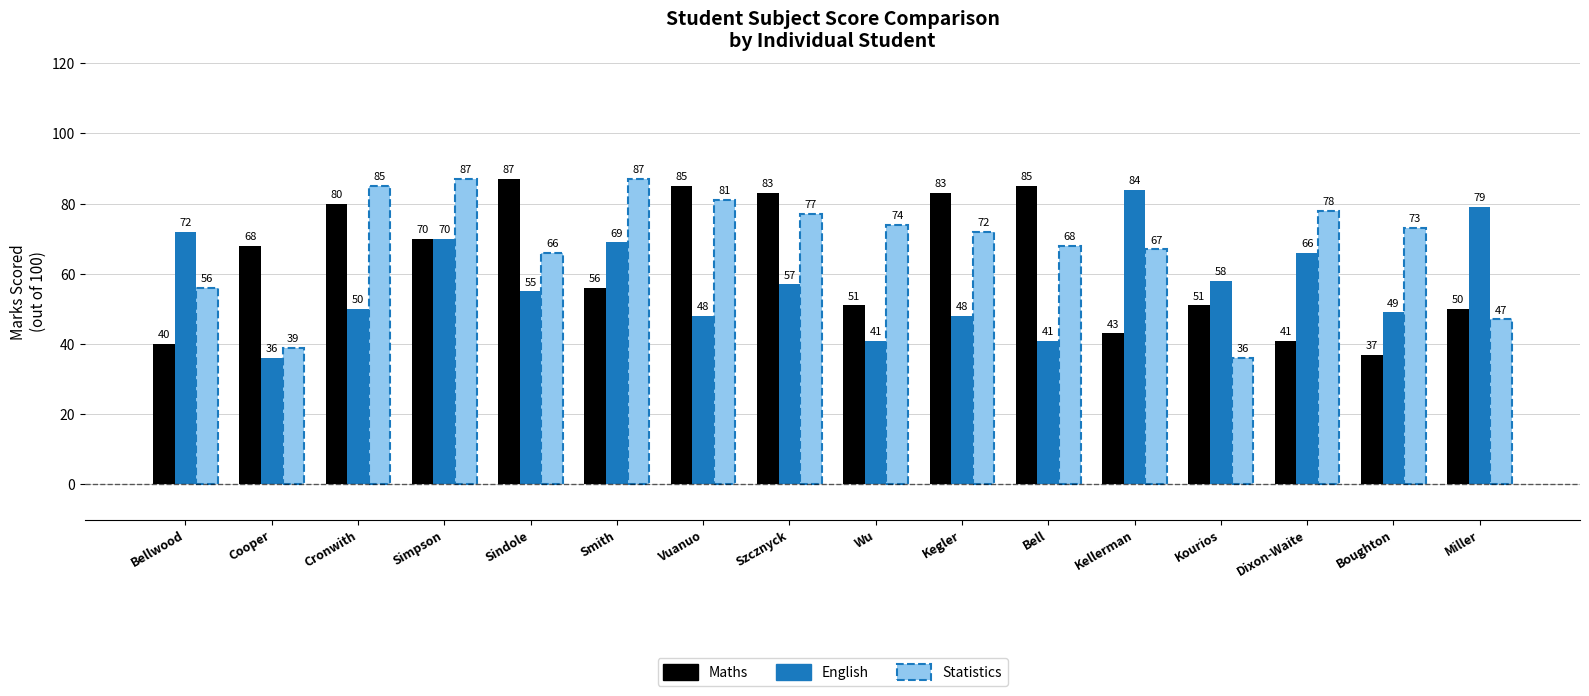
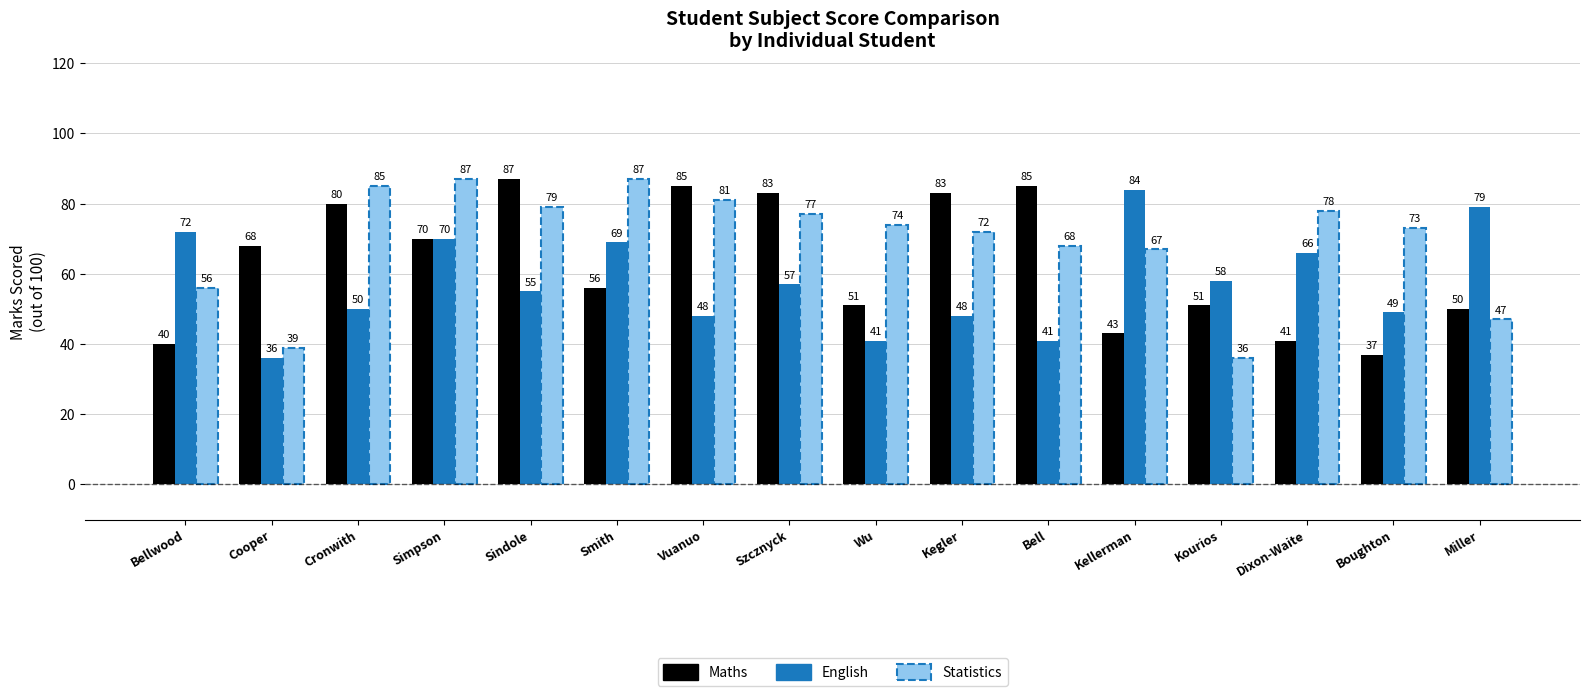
  {
    "Maths": {
      "Bellwood": 40,
      "Cooper": 68,
      "Cronwith": 80,
      "Simpson": 70,
      "Sindole": 87,
      "Smith": 56,
      "Vuanuo": 85,
      "Szcznyck": 83,
      "Wu": 51,
      "Kegler": 83,
      "Bell": 85,
      "Kellerman": 43,
      "Kourios": 51,
      "Dixon-Waite": 41,
      "Boughton": 37,
      "Miller": 50
    },
    "English": {
      "Bellwood": 72,
      "Cooper": 36,
      "Cronwith": 50,
      "Simpson": 70,
      "Sindole": 55,
      "Smith": 69,
      "Vuanuo": 48,
      "Szcznyck": 57,
      "Wu": 41,
      "Kegler": 48,
      "Bell": 41,
      "Kellerman": 84,
      "Kourios": 58,
      "Dixon-Waite": 66,
      "Boughton": 49,
      "Miller": 79
    },
    "Statistics": {
      "Bellwood": 56,
      "Cooper": 39,
      "Cronwith": 85,
      "Simpson": 87,
-     "Sindole": 66,
+     "Sindole": 79,
      "Smith": 87,
      "Vuanuo": 81,
      "Szcznyck": 77,
      "Wu": 74,
      "Kegler": 72,
      "Bell": 68,
      "Kellerman": 67,
      "Kourios": 36,
      "Dixon-Waite": 78,
      "Boughton": 73,
      "Miller": 47
    }
  }
